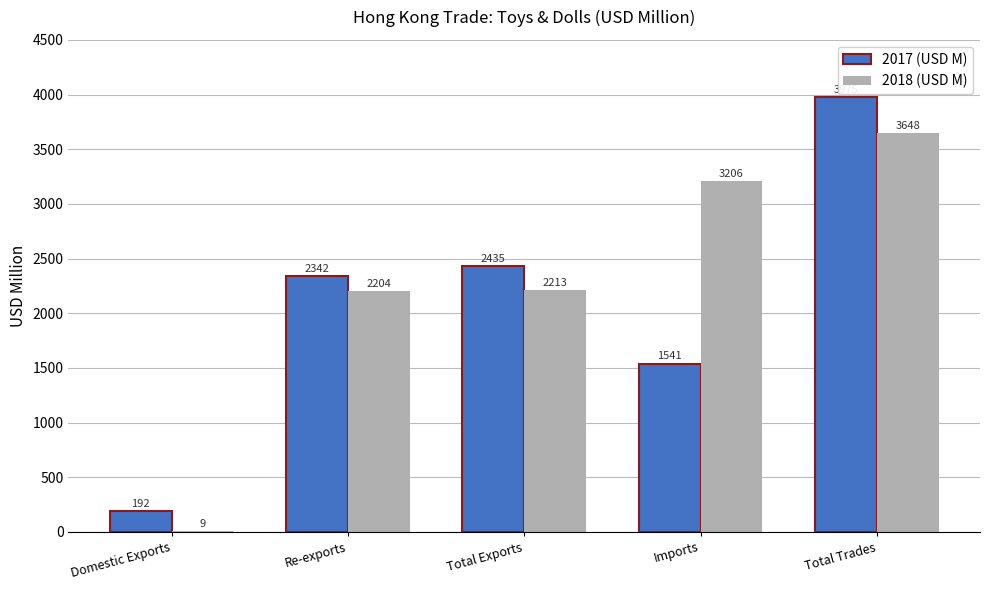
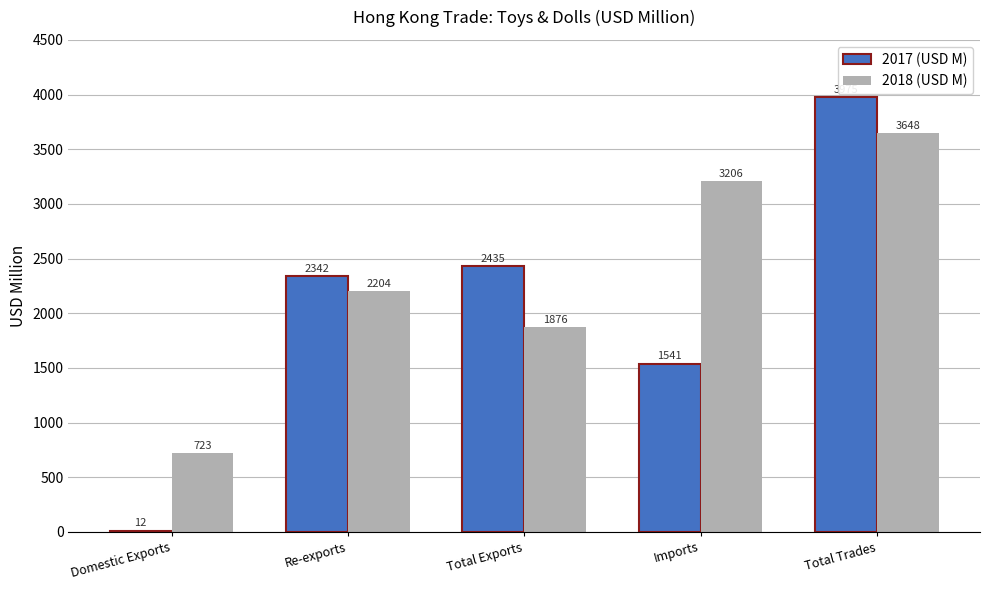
  {
    "2017 (USD M)": {
-     "Domestic Exports": 192,
+     "Domestic Exports": 12,
      "Re-exports": 2342,
      "Total Exports": 2435,
      "Imports": 1541
    },
    "2018 (USD M)": {
-     "Domestic Exports": 9,
+     "Domestic Exports": 723,
      "Re-exports": 2204,
-     "Total Exports": 2213,
+     "Total Exports": 1876,
      "Imports": 3206,
      "Total Trades": 3648
    }
  }
